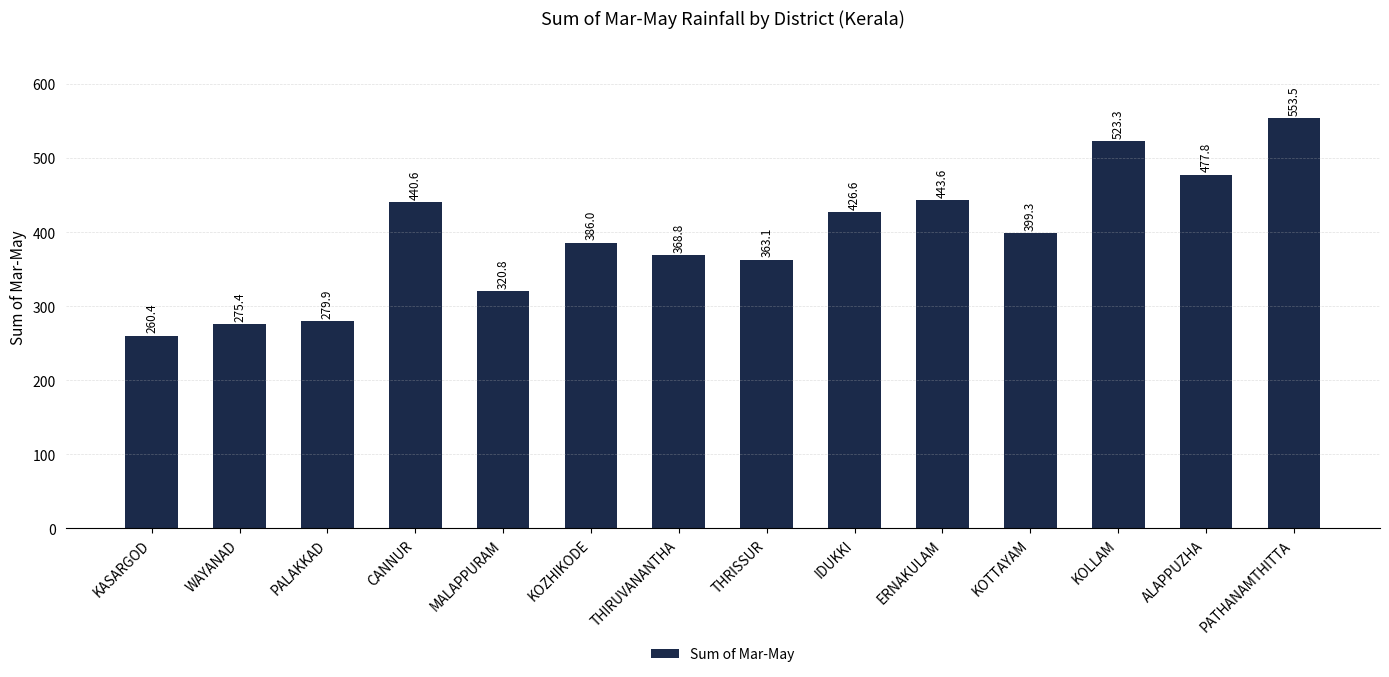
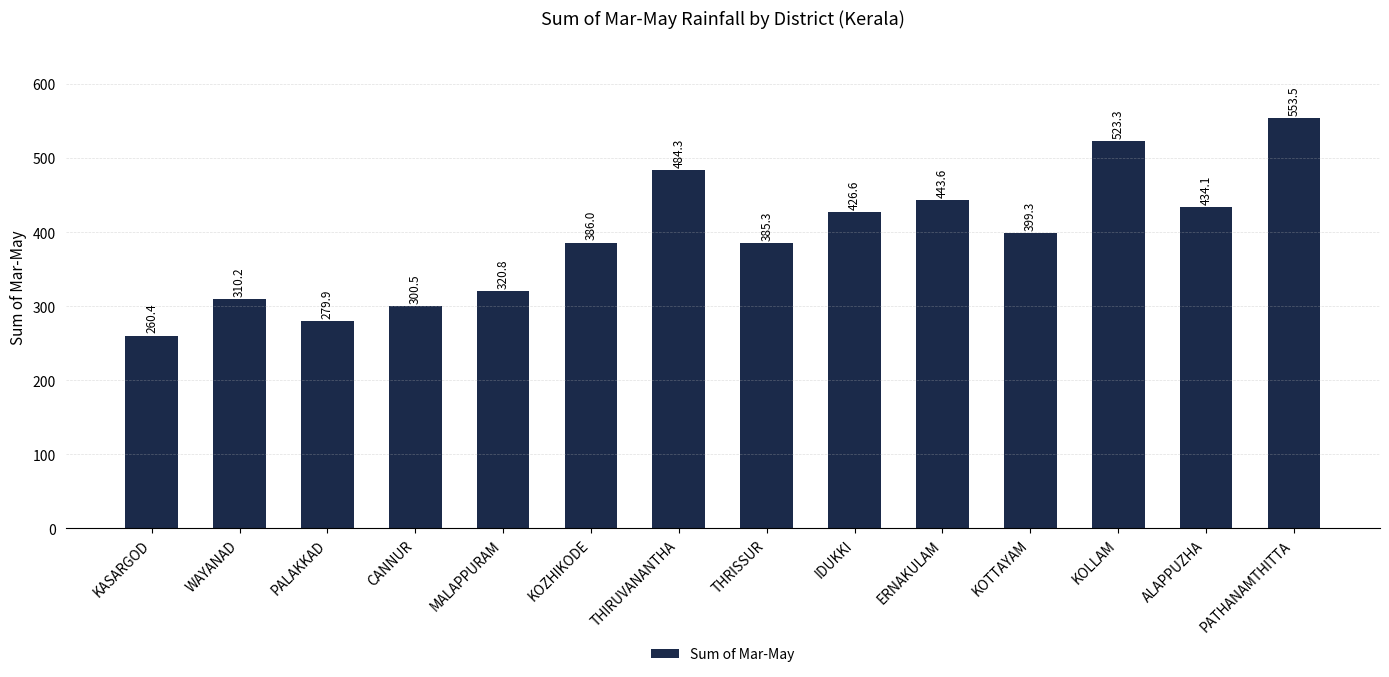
  {
    "KASARGOD": 260.4,
-   "WAYANAD": 275.4,
+   "WAYANAD": 310.2,
    "PALAKKAD": 279.9,
-   "CANNUR": 440.6,
+   "CANNUR": 300.5,
    "MALAPPURAM": 320.8,
    "KOZHIKODE": 386.0,
-   "THIRUVANANTHA": 368.8,
-   "THRISSUR": 363.1,
+   "THIRUVANANTHA": 484.3,
+   "THRISSUR": 385.3,
    "IDUKKI": 426.6,
    "ERNAKULAM": 443.6,
    "KOTTAYAM": 399.3,
    "KOLLAM": 523.3,
-   "ALAPPUZHA": 477.8,
+   "ALAPPUZHA": 434.1,
    "PATHANAMTHITTA": 553.5
  }
